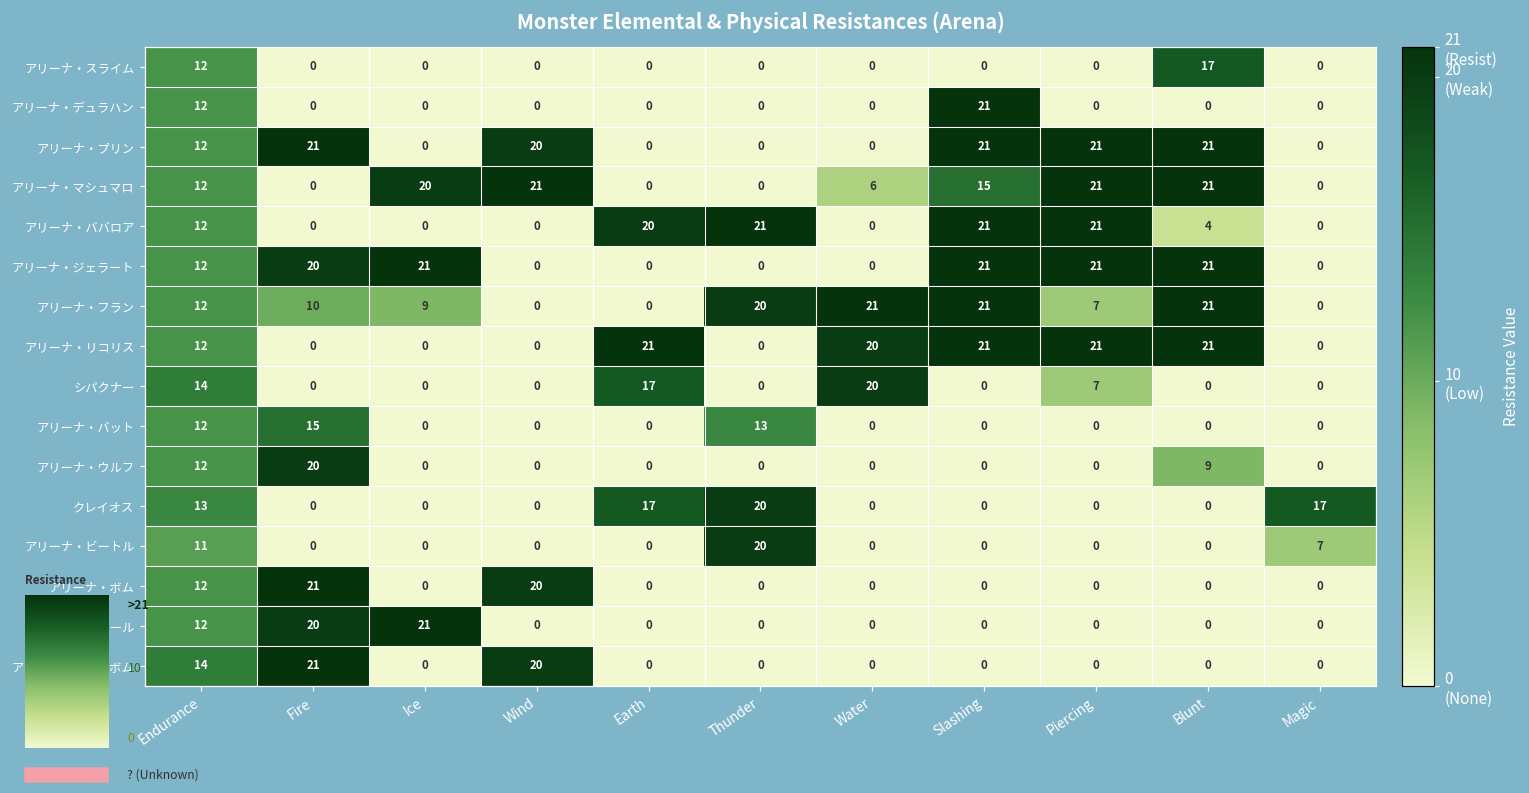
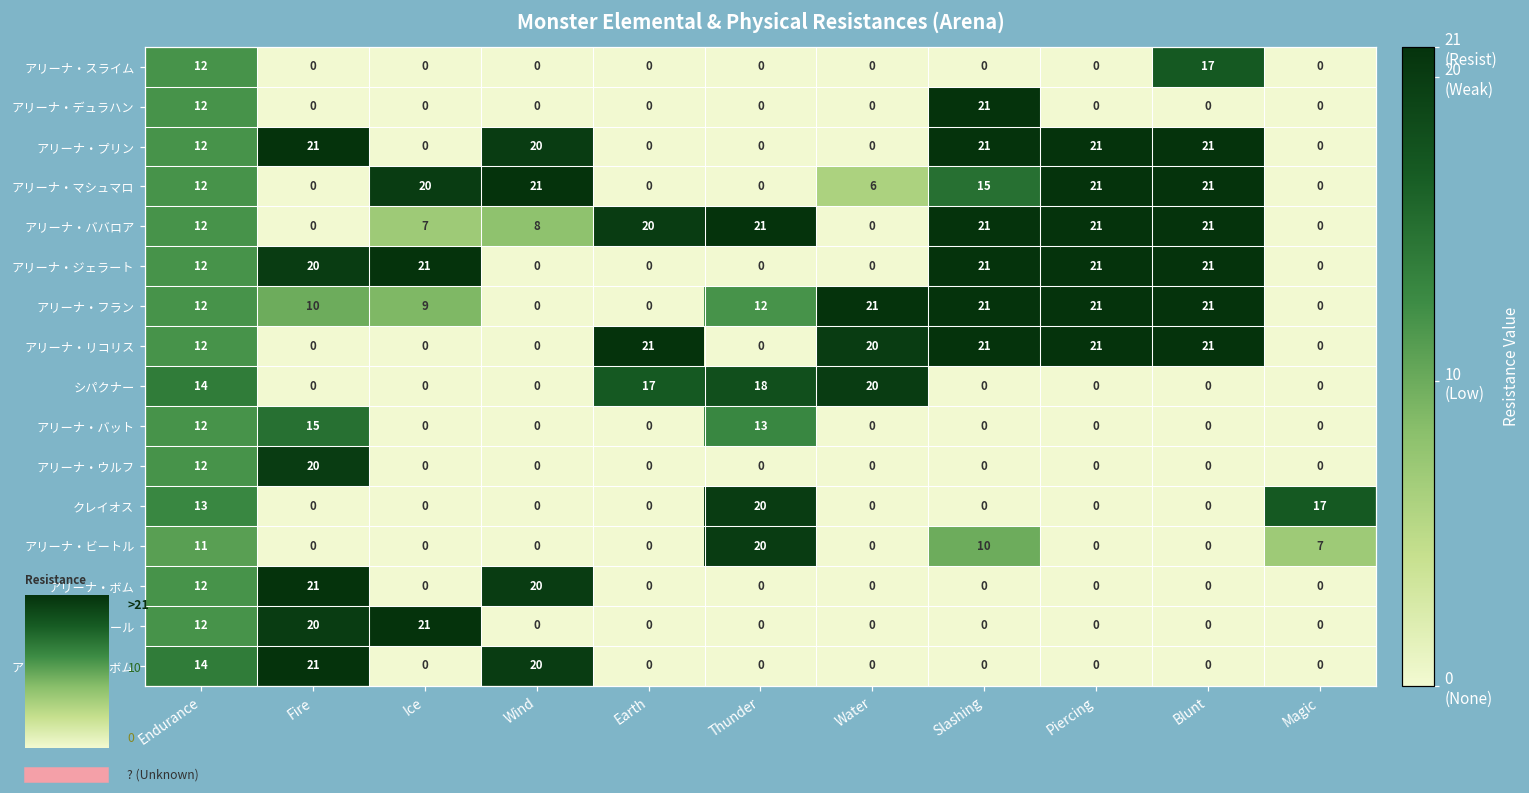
  {
    "アリーナ・スライム": {
      "Fire": 0,
      "Ice": 0,
      "Wind": 0,
      "Earth": 0,
      "Thunder": 0,
      "Water": 0,
      "Slashing": 0,
      "Piercing": 0,
      "Blunt": 17,
      "Magic": 0
    },
    "アリーナ・デュラハン": {
      "Fire": 0,
      "Ice": 0,
      "Wind": 0,
      "Earth": 0,
      "Thunder": 0,
      "Water": 0,
      "Slashing": 21,
      "Piercing": 0,
      "Blunt": 0,
      "Magic": 0
    },
    "アリーナ・プリン": {
      "Fire": 21,
      "Ice": 0,
      "Wind": 20,
      "Earth": 0,
      "Thunder": 0,
      "Water": 0,
      "Slashing": 21,
      "Piercing": 21,
      "Blunt": 21,
      "Magic": 0
    },
    "アリーナ・マシュマロ": {
      "Fire": 0,
      "Ice": 20,
      "Wind": 21,
      "Earth": 0,
      "Thunder": 0,
      "Water": 6,
      "Slashing": 15,
      "Piercing": 21,
      "Blunt": 21,
      "Magic": 0
    },
    "アリーナ・ババロア": {
      "Fire": 0,
-     "Ice": 0,
-     "Wind": 0,
+     "Ice": 7,
+     "Wind": 8,
      "Earth": 20,
      "Thunder": 21,
      "Water": 0,
      "Slashing": 21,
      "Piercing": 21,
-     "Blunt": 4,
+     "Blunt": 21,
      "Magic": 0
    },
    "アリーナ・ジェラート": {
      "Fire": 20,
      "Ice": 21,
      "Wind": 0,
      "Earth": 0,
      "Thunder": 0,
      "Water": 0,
      "Slashing": 21,
      "Piercing": 21,
      "Blunt": 21,
      "Magic": 0
    },
    "アリーナ・フラン": {
      "Fire": 10,
      "Ice": 9,
      "Wind": 0,
      "Earth": 0,
-     "Thunder": 20,
+     "Thunder": 12,
      "Water": 21,
      "Slashing": 21,
-     "Piercing": 7,
+     "Piercing": 21,
      "Blunt": 21,
      "Magic": 0
    },
    "アリーナ・リコリス": {
      "Fire": 0,
      "Ice": 0,
      "Wind": 0,
      "Earth": 21,
      "Thunder": 0,
      "Water": 20,
      "Slashing": 21,
      "Piercing": 21,
      "Blunt": 21,
      "Magic": 0
    },
    "シパクナー": {
      "Fire": 0,
      "Ice": 0,
      "Wind": 0,
      "Earth": 17,
-     "Thunder": 0,
+     "Thunder": 18,
      "Water": 20,
      "Slashing": 0,
-     "Piercing": 7,
+     "Piercing": 0,
      "Blunt": 0,
      "Magic": 0
    },
    "アリーナ・バット": {
      "Fire": 15,
      "Ice": 0,
      "Wind": 0,
      "Earth": 0,
      "Thunder": 13,
      "Water": 0,
      "Slashing": 0,
      "Piercing": 0,
      "Blunt": 0,
      "Magic": 0
    },
    "アリーナ・ウルフ": {
      "Fire": 20,
      "Ice": 0,
      "Wind": 0,
      "Earth": 0,
      "Thunder": 0,
      "Water": 0,
      "Slashing": 0,
      "Piercing": 0,
-     "Blunt": 9,
+     "Blunt": 0,
      "Magic": 0
    },
    "クレイオス": {
      "Fire": 0,
      "Ice": 0,
      "Wind": 0,
-     "Earth": 17,
+     "Earth": 0,
      "Thunder": 20,
      "Water": 0,
      "Slashing": 0,
      "Piercing": 0,
      "Blunt": 0,
      "Magic": 17
    },
    "アリーナ・ビートル": {
      "Fire": 0,
      "Ice": 0,
      "Wind": 0,
      "Earth": 0,
      "Thunder": 20,
      "Water": 0,
-     "Slashing": 0,
+     "Slashing": 10,
      "Piercing": 0,
      "Blunt": 0,
      "Magic": 7
    }
  }
